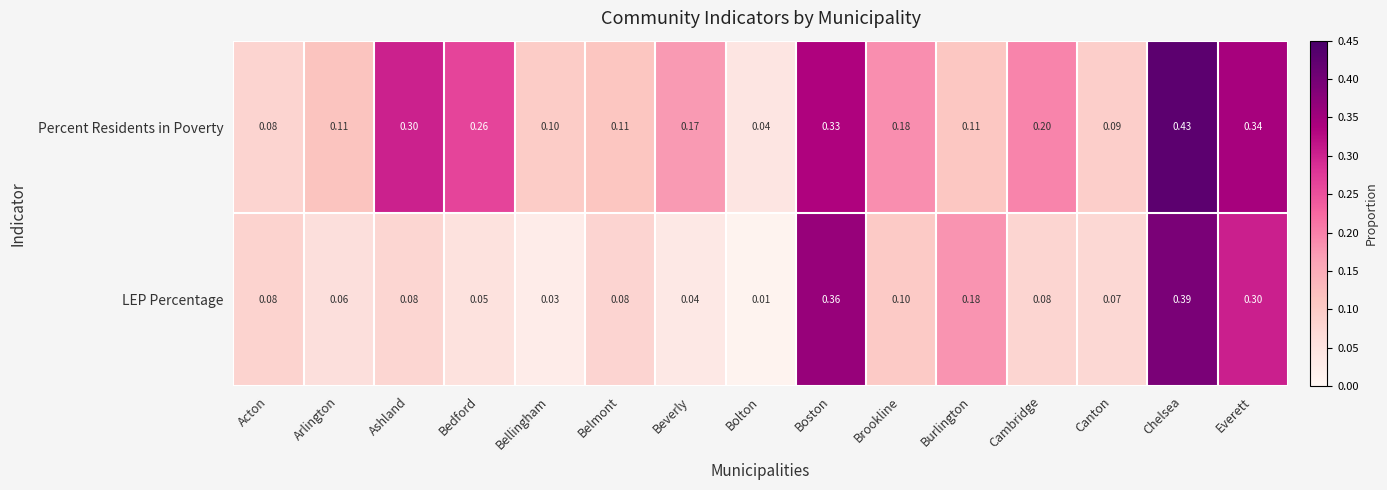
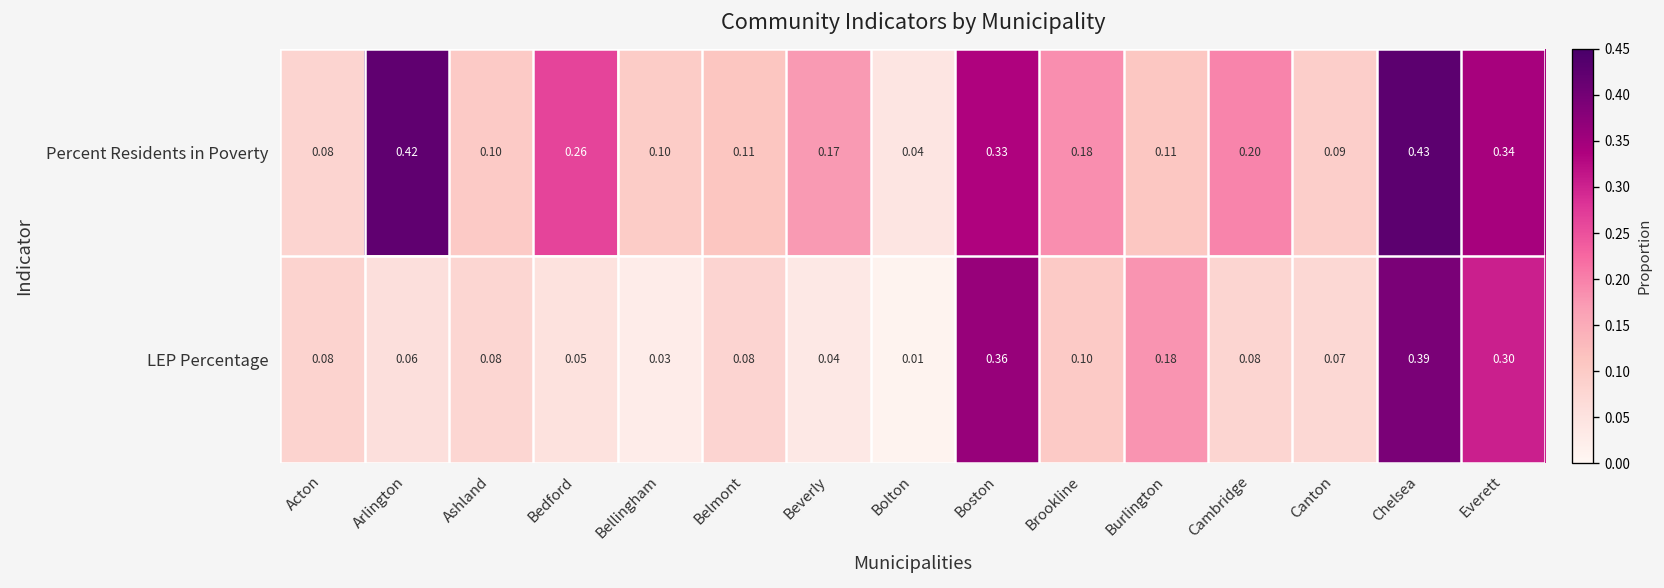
  {
    "Percent Residents in Poverty": {
      "Acton": 0.08,
-     "Arlington": 0.11,
-     "Ashland": 0.30,
+     "Arlington": 0.42,
+     "Ashland": 0.10,
      "Bedford": 0.26,
      "Bellingham": 0.10,
      "Belmont": 0.11,
      "Beverly": 0.17,
      "Bolton": 0.04,
      "Boston": 0.33,
      "Brookline": 0.18,
      "Burlington": 0.11,
      "Cambridge": 0.20,
      "Canton": 0.09,
      "Chelsea": 0.43,
      "Everett": 0.34
    },
    "LEP Percentage": {
      "Acton": 0.08,
      "Arlington": 0.06,
      "Ashland": 0.08,
      "Bedford": 0.05,
      "Bellingham": 0.03,
      "Belmont": 0.08,
      "Beverly": 0.04,
      "Bolton": 0.01,
      "Boston": 0.36,
      "Brookline": 0.10,
      "Burlington": 0.18,
      "Cambridge": 0.08,
      "Canton": 0.07,
      "Chelsea": 0.39,
      "Everett": 0.30
    }
  }
